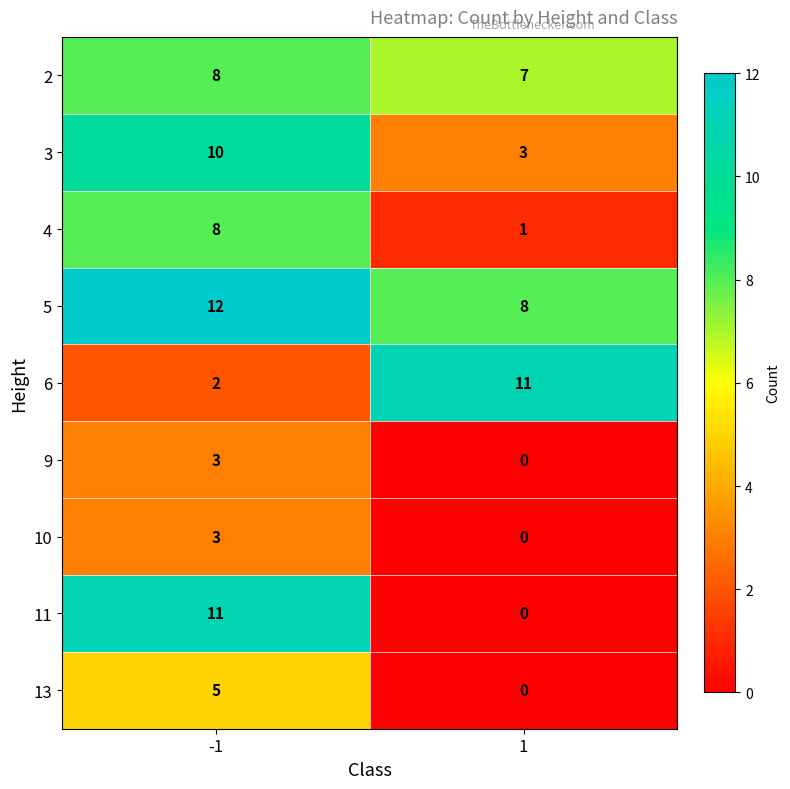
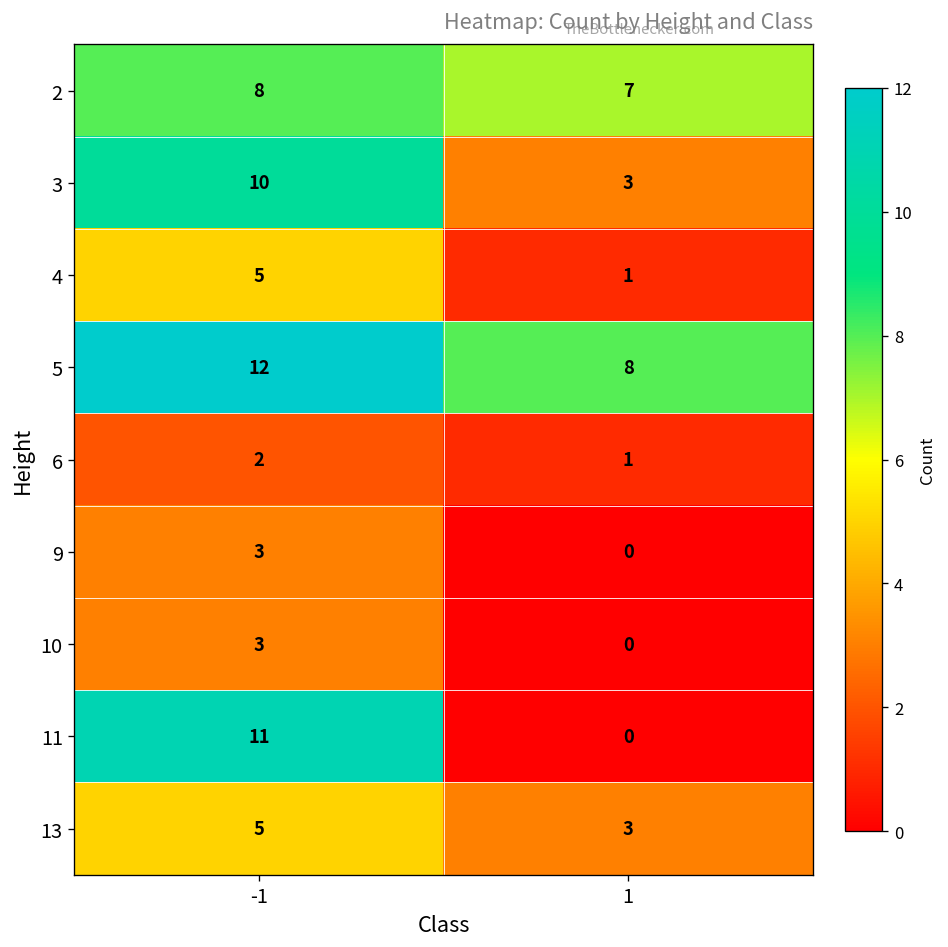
  {
    "2": {
      "-1": 8,
      "1": 7
    },
    "3": {
      "-1": 10,
      "1": 3
    },
    "4": {
-     "-1": 8,
+     "-1": 5,
      "1": 1
    },
    "5": {
      "-1": 12,
      "1": 8
    },
    "6": {
      "-1": 2,
-     "1": 11
+     "1": 1
    },
    "9": {
      "-1": 3,
      "1": 0
    },
    "10": {
      "-1": 3,
      "1": 0
    },
    "11": {
      "-1": 11,
      "1": 0
    },
    "13": {
      "-1": 5,
-     "1": 0
+     "1": 3
    }
  }
